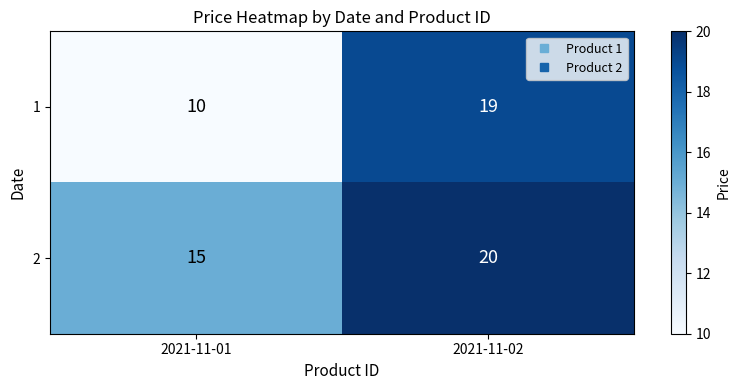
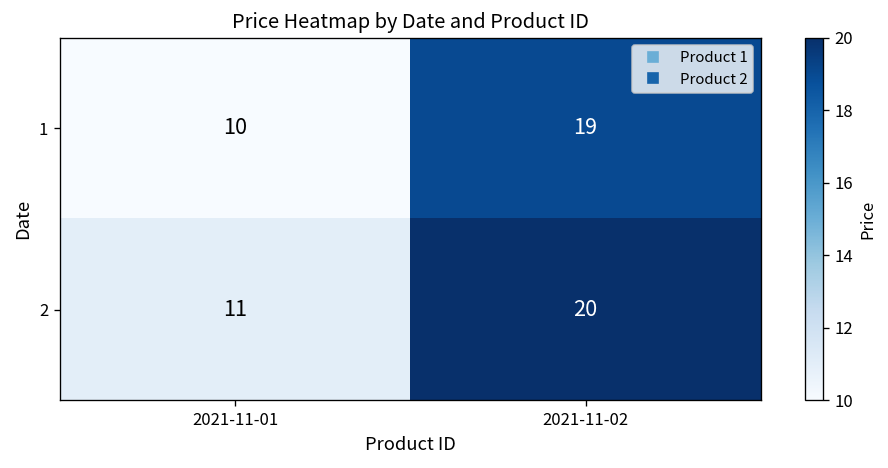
  {
    "1": {
      "2021-11-01": 10,
      "2021-11-02": 19
    },
    "2": {
-     "2021-11-01": 15,
+     "2021-11-01": 11,
      "2021-11-02": 20
    }
  }
